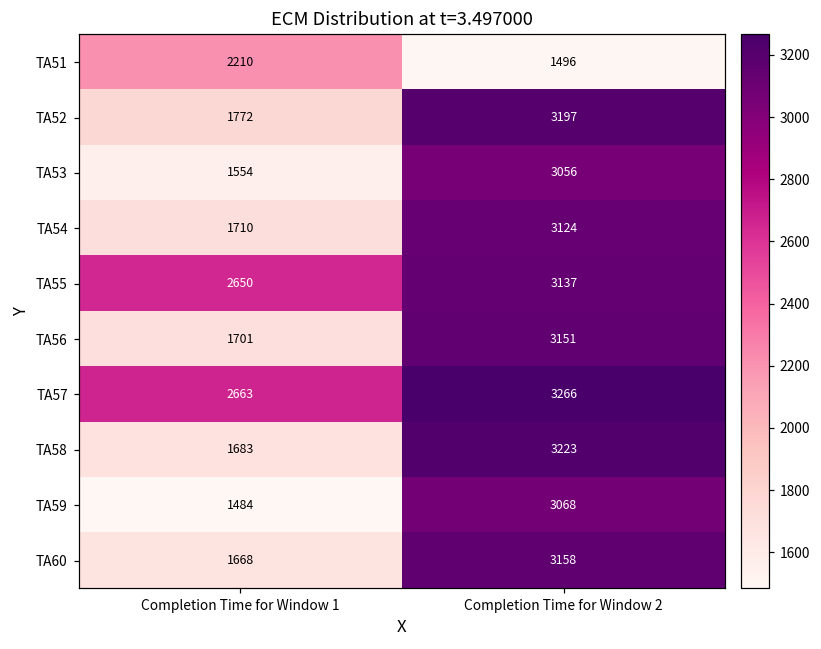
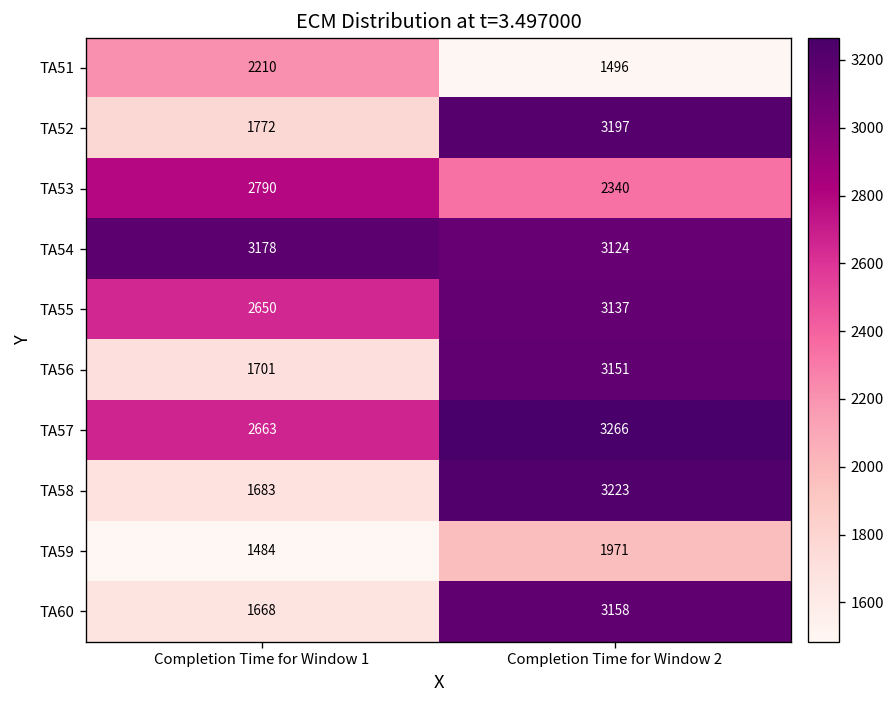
  {
    "TA51": {
      "Completion Time for Window 1": 2210,
      "Completion Time for Window 2": 1496
    },
    "TA52": {
      "Completion Time for Window 1": 1772,
      "Completion Time for Window 2": 3197
    },
    "TA53": {
-     "Completion Time for Window 1": 1554,
-     "Completion Time for Window 2": 3056
+     "Completion Time for Window 1": 2790,
+     "Completion Time for Window 2": 2340
    },
    "TA54": {
-     "Completion Time for Window 1": 1710,
+     "Completion Time for Window 1": 3178,
      "Completion Time for Window 2": 3124
    },
    "TA55": {
      "Completion Time for Window 1": 2650,
      "Completion Time for Window 2": 3137
    },
    "TA56": {
      "Completion Time for Window 1": 1701,
      "Completion Time for Window 2": 3151
    },
    "TA57": {
      "Completion Time for Window 1": 2663,
      "Completion Time for Window 2": 3266
    },
    "TA58": {
      "Completion Time for Window 1": 1683,
      "Completion Time for Window 2": 3223
    },
    "TA59": {
      "Completion Time for Window 1": 1484,
-     "Completion Time for Window 2": 3068
+     "Completion Time for Window 2": 1971
    },
    "TA60": {
      "Completion Time for Window 1": 1668,
      "Completion Time for Window 2": 3158
    }
  }
